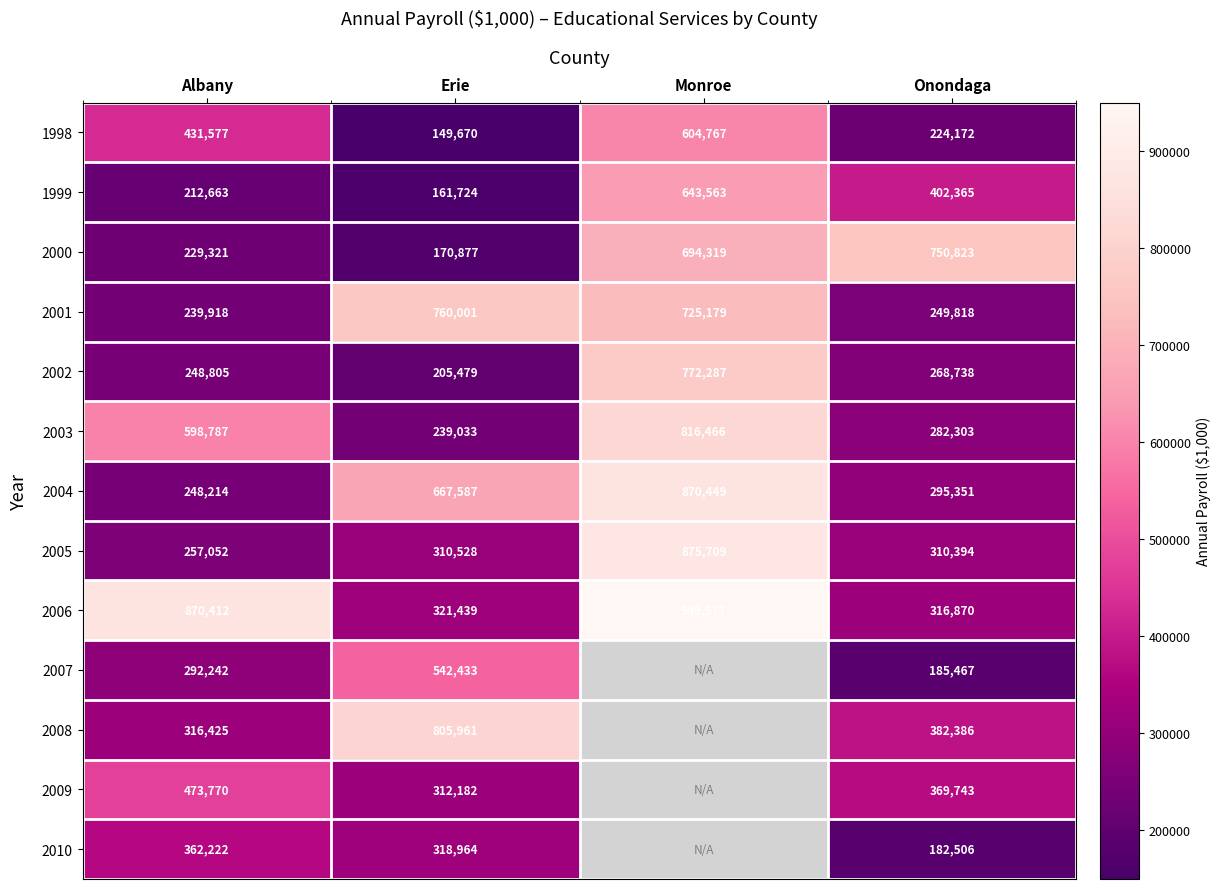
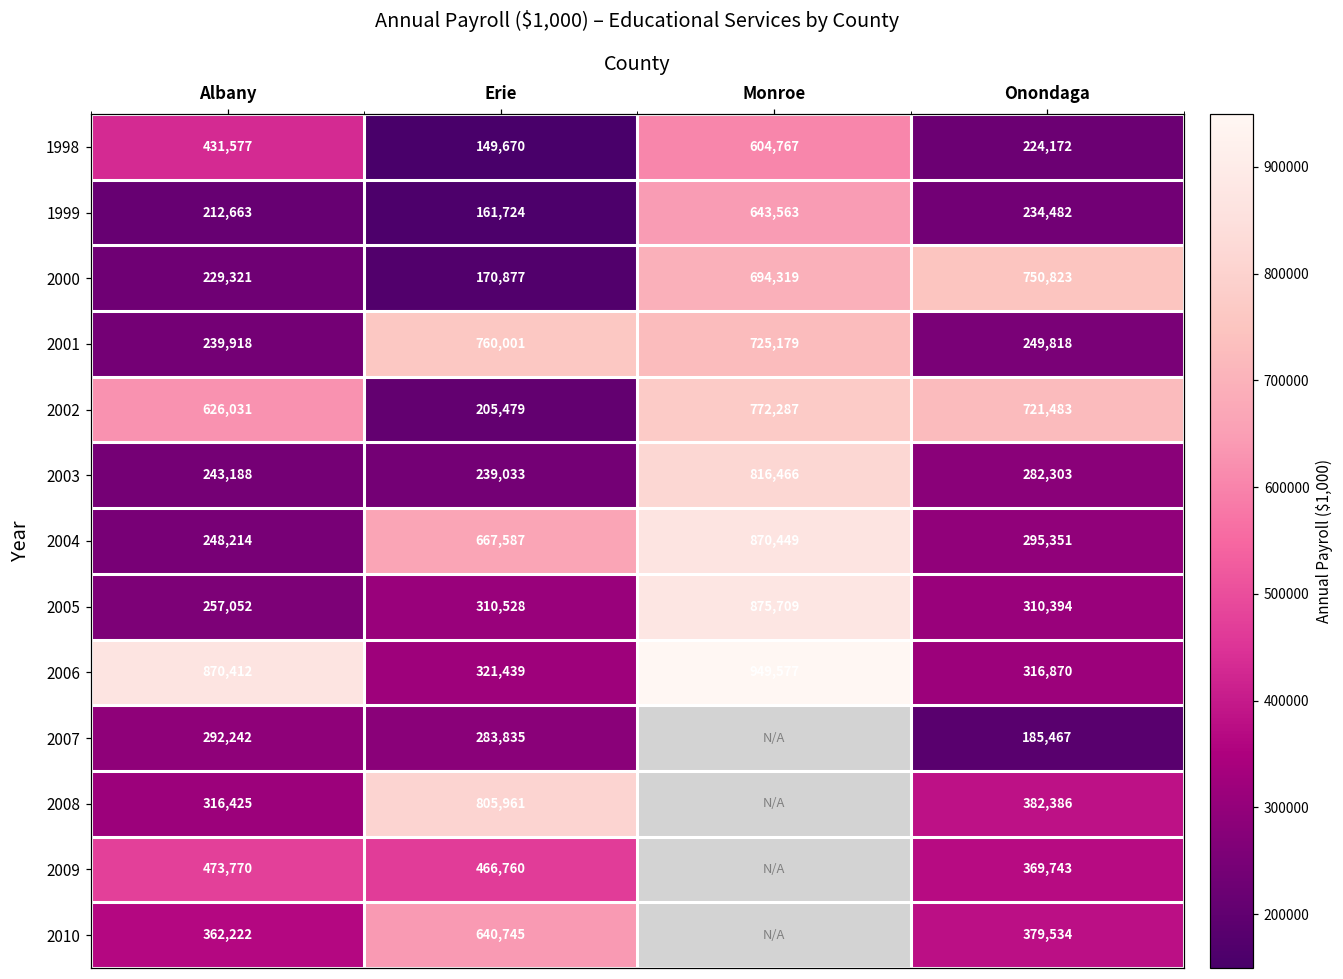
  {
    "1998": {
      "Albany": "431,577",
      "Erie": "149,670",
      "Monroe": "604,767",
      "Onondaga": "224,172"
    },
    "1999": {
      "Albany": "212,663",
      "Erie": "161,724",
      "Monroe": "643,563",
-     "Onondaga": "402,365"
+     "Onondaga": "234,482"
    },
    "2000": {
      "Albany": "229,321",
      "Erie": "170,877",
      "Monroe": "694,319",
      "Onondaga": "750,823"
    },
    "2001": {
      "Albany": "239,918",
      "Erie": "760,001",
      "Monroe": "725,179",
      "Onondaga": "249,818"
    },
    "2002": {
-     "Albany": "248,805",
+     "Albany": "626,031",
      "Erie": "205,479",
      "Monroe": "772,287",
-     "Onondaga": "268,738"
+     "Onondaga": "721,483"
    },
    "2003": {
-     "Albany": "598,787",
+     "Albany": "243,188",
      "Erie": "239,033",
      "Onondaga": "282,303"
    },
    "2004": {
      "Albany": "248,214",
      "Erie": "667,587",
      "Onondaga": "295,351"
    },
    "2005": {
      "Albany": "257,052",
      "Erie": "310,528",
      "Onondaga": "310,394"
    },
    "2006": {
      "Erie": "321,439",
      "Onondaga": "316,870"
    },
    "2007": {
      "Albany": "292,242",
-     "Erie": "542,433",
+     "Erie": "283,835",
      "Onondaga": "185,467"
    },
    "2008": {
      "Albany": "316,425",
      "Onondaga": "382,386"
    },
    "2009": {
      "Albany": "473,770",
-     "Erie": "312,182",
+     "Erie": "466,760",
      "Onondaga": "369,743"
    },
    "2010": {
      "Albany": "362,222",
-     "Erie": "318,964",
-     "Onondaga": "182,506"
+     "Erie": "640,745",
+     "Onondaga": "379,534"
    }
  }
